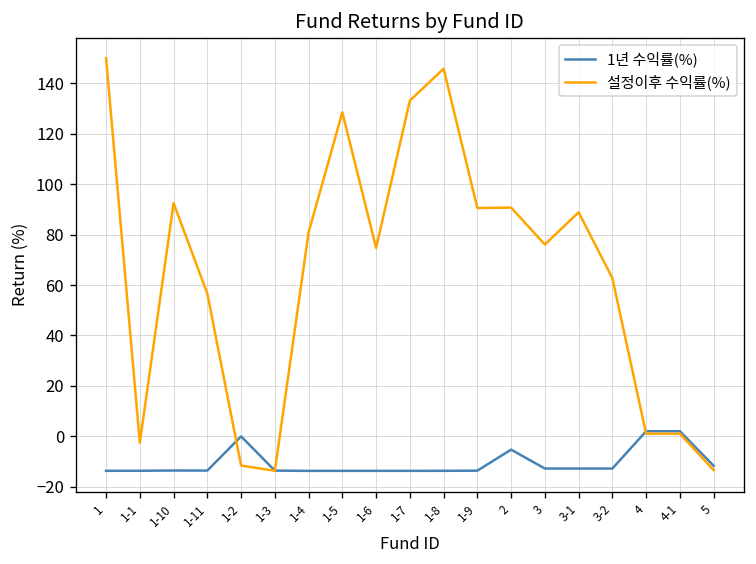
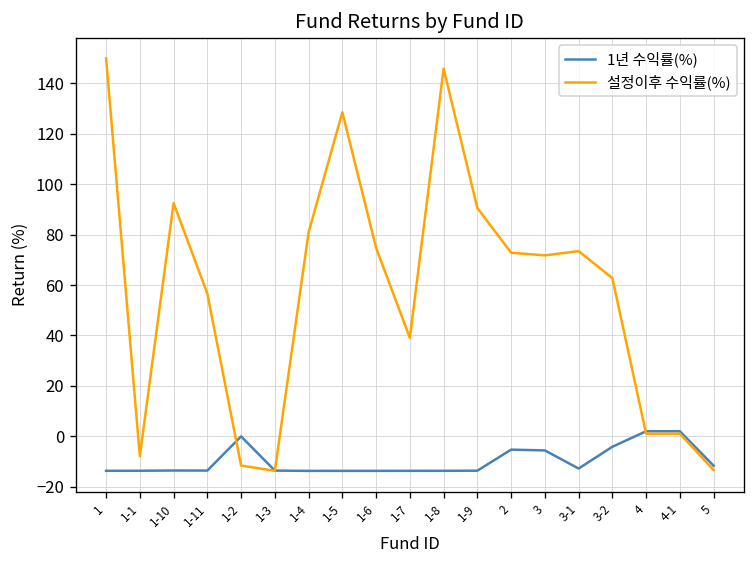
  {
    "1년 수익률(%)": {
      "1": -14,
      "1-1": -14,
      "1-10": -14,
      "1-11": -14,
      "1-2": 0,
      "1-4": -14,
      "1-5": -14,
      "1-6": -14,
      "1-7": -14,
      "1-8": -14,
      "1-9": -14,
      "2": -5,
-     "3": -13,
+     "3": -6,
      "3-1": -13,
-     "3-2": -13,
+     "3-2": -4,
      "5": -12
    },
    "설정이후 수익률(%)": {
      "1": 150,
-     "1-1": -2,
+     "1-1": -8,
      "1-10": 92,
      "1-11": 57,
      "1-2": -12,
      "1-4": 81,
      "1-5": 128,
      "1-6": 75,
-     "1-7": 133,
+     "1-7": 39,
      "1-8": 146,
      "1-9": 91,
-     "2": 91,
-     "3": 76,
-     "3-1": 89,
+     "2": 73,
+     "3": 72,
+     "3-1": 73,
      "3-2": 63,
      "5": -13
    }
  }
